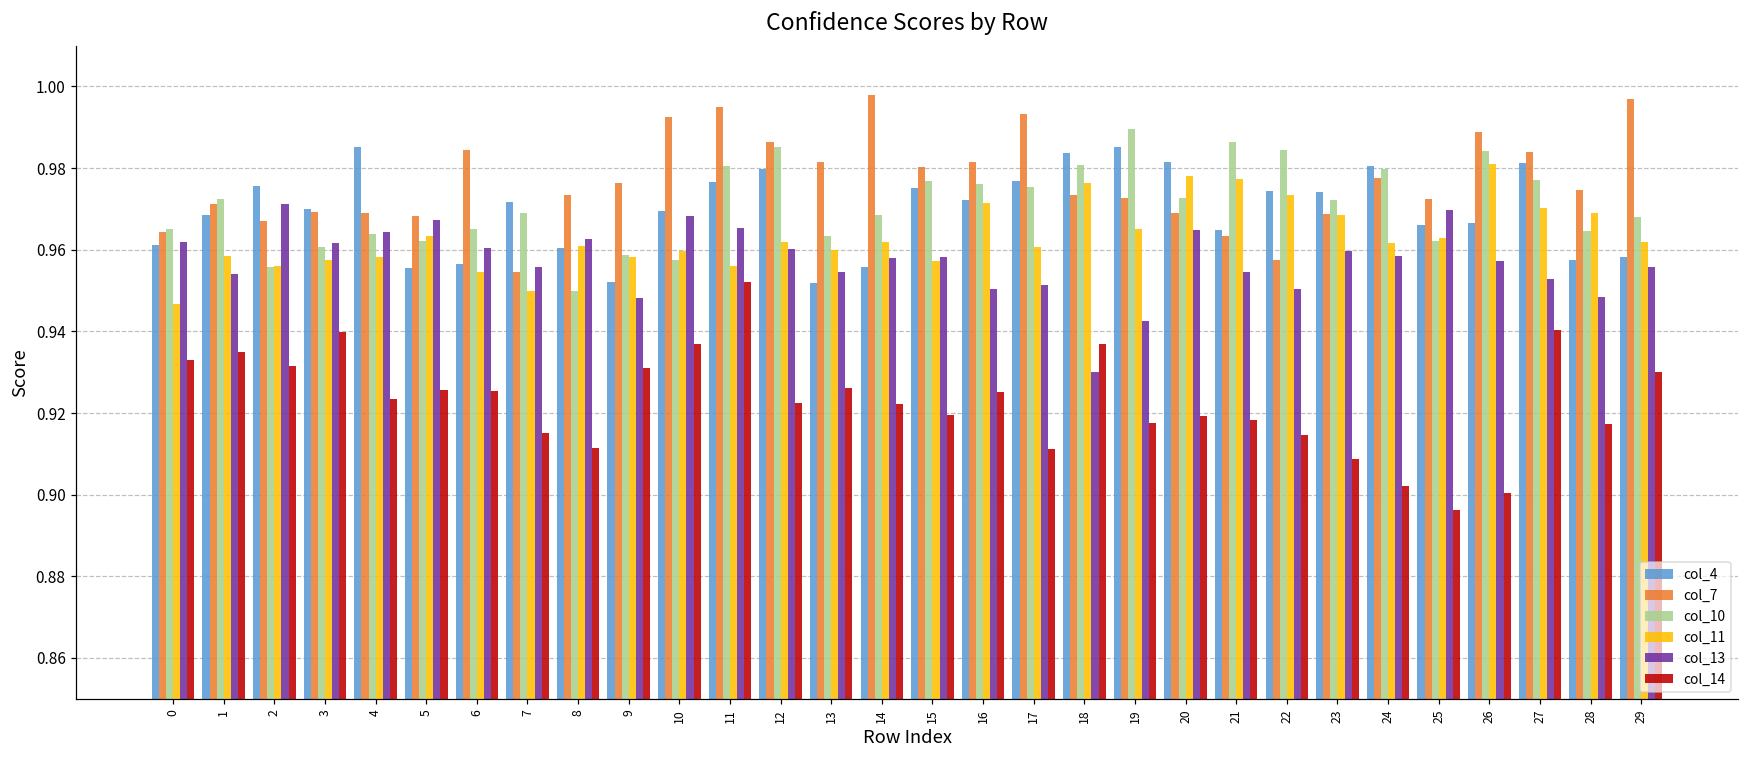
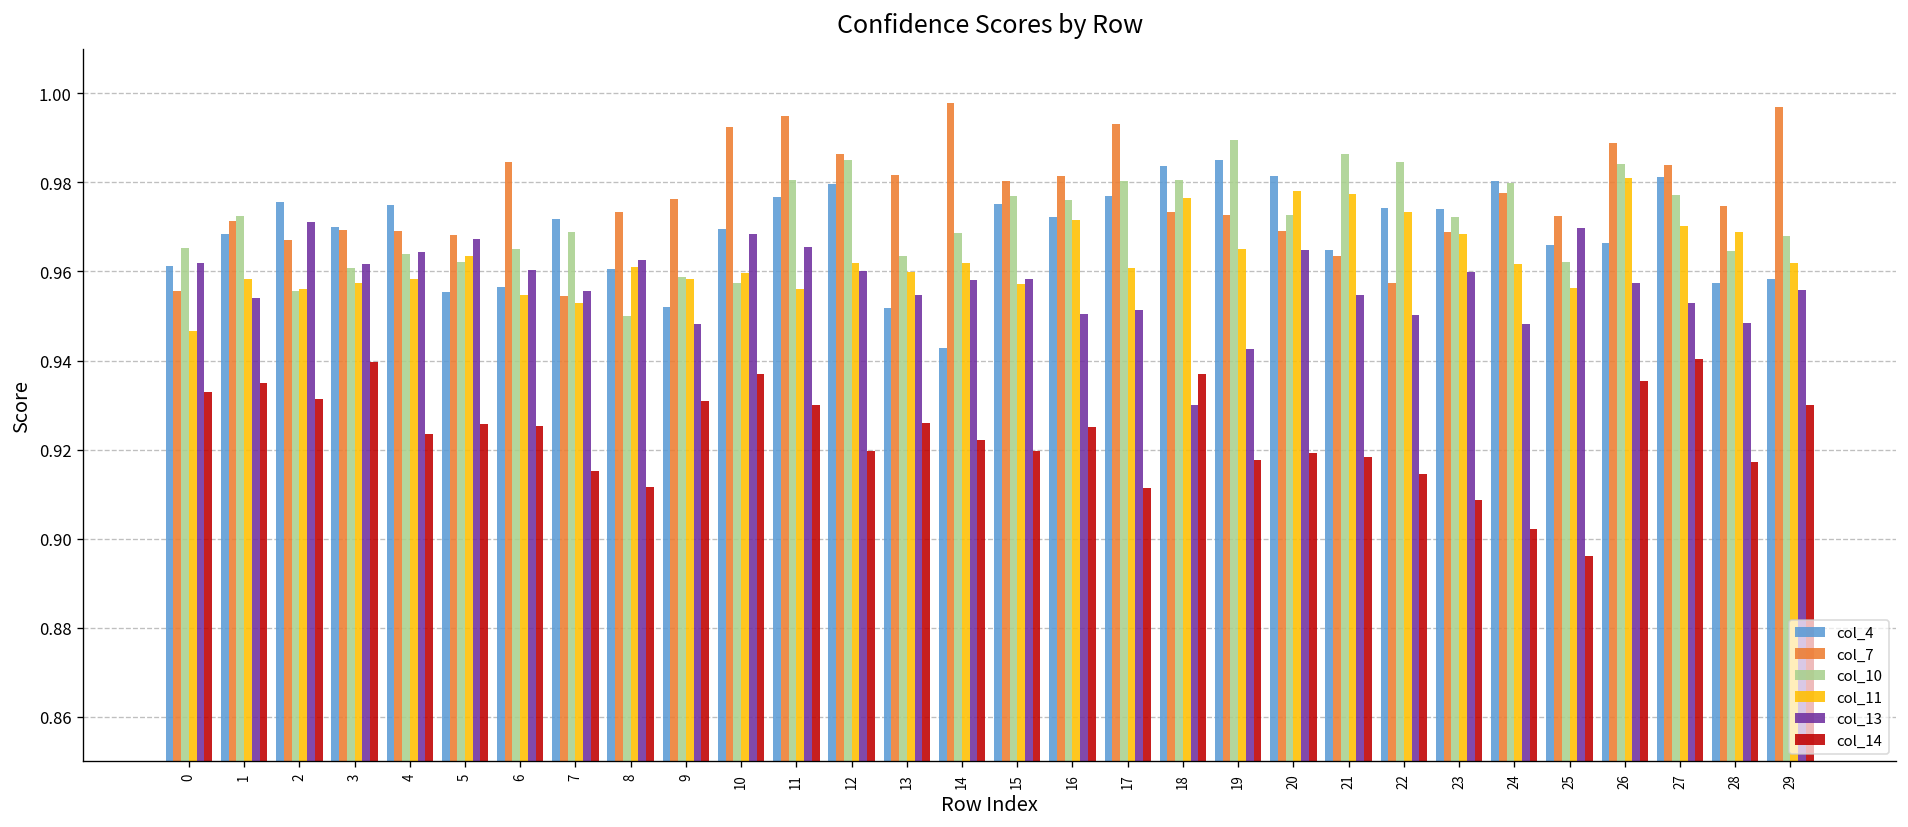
  {
    "col_4": {
      "0": 0.961,
      "1": 0.968,
      "2": 0.976,
      "3": 0.970,
-     "4": 0.985,
+     "4": 0.975,
      "5": 0.955,
      "6": 0.957,
      "7": 0.972,
      "8": 0.961,
      "9": 0.952,
      "10": 0.970,
      "11": 0.977,
      "12": 0.980,
      "13": 0.952,
-     "14": 0.956,
+     "14": 0.943,
      "15": 0.975,
      "16": 0.972,
      "17": 0.977,
      "18": 0.984,
      "19": 0.985,
      "20": 0.982,
      "21": 0.965,
      "22": 0.974,
      "23": 0.974,
      "24": 0.980,
      "25": 0.966,
      "26": 0.966,
      "27": 0.981,
      "28": 0.957,
      "29": 0.958
    },
    "col_7": {
-     "0": 0.964,
+     "0": 0.956,
      "1": 0.971,
      "2": 0.967,
      "3": 0.969,
      "4": 0.969,
      "5": 0.968,
      "6": 0.985,
      "7": 0.955,
      "8": 0.973,
      "9": 0.976,
      "10": 0.992,
      "11": 0.995,
      "12": 0.986,
      "13": 0.982,
      "14": 0.998,
      "15": 0.980,
      "16": 0.982,
      "17": 0.993,
      "18": 0.973,
      "19": 0.973,
      "20": 0.969,
      "21": 0.963,
      "22": 0.957,
      "23": 0.969,
      "24": 0.978,
      "25": 0.972,
      "26": 0.989,
      "27": 0.984,
      "28": 0.975,
      "29": 0.997
    },
    "col_10": {
      "0": 0.965,
      "1": 0.972,
      "2": 0.956,
      "3": 0.961,
      "4": 0.964,
      "5": 0.962,
      "6": 0.965,
      "7": 0.969,
      "8": 0.950,
      "9": 0.959,
      "10": 0.957,
      "11": 0.981,
      "12": 0.985,
      "13": 0.963,
      "14": 0.969,
      "15": 0.977,
      "16": 0.976,
-     "17": 0.975,
+     "17": 0.980,
      "18": 0.981,
      "19": 0.990,
      "20": 0.973,
      "21": 0.986,
      "22": 0.985,
      "23": 0.972,
      "24": 0.980,
      "25": 0.962,
      "26": 0.984,
      "27": 0.977,
      "28": 0.964,
      "29": 0.968
    },
    "col_11": {
      "0": 0.947,
      "1": 0.958,
      "2": 0.956,
      "3": 0.958,
      "4": 0.958,
      "5": 0.963,
      "6": 0.955,
-     "7": 0.950,
+     "7": 0.953,
      "8": 0.961,
      "9": 0.958,
      "10": 0.960,
      "11": 0.956,
      "12": 0.962,
      "13": 0.960,
      "14": 0.962,
      "15": 0.957,
      "16": 0.971,
      "17": 0.961,
      "18": 0.976,
      "19": 0.965,
      "20": 0.978,
      "21": 0.977,
      "22": 0.973,
      "23": 0.968,
      "24": 0.962,
-     "25": 0.963,
+     "25": 0.956,
      "26": 0.981,
      "27": 0.970,
      "28": 0.969,
      "29": 0.962
    },
    "col_13": {
      "0": 0.962,
      "1": 0.954,
      "2": 0.971,
      "3": 0.962,
      "4": 0.964,
      "5": 0.967,
      "6": 0.960,
      "7": 0.956,
      "8": 0.963,
      "9": 0.948,
      "10": 0.968,
      "11": 0.965,
      "12": 0.960,
      "13": 0.955,
      "14": 0.958,
      "15": 0.958,
      "16": 0.950,
      "17": 0.951,
      "18": 0.930,
      "19": 0.943,
      "20": 0.965,
      "21": 0.955,
      "22": 0.950,
      "23": 0.960,
-     "24": 0.959,
+     "24": 0.948,
      "25": 0.970,
      "26": 0.957,
      "27": 0.953,
      "28": 0.948,
      "29": 0.956
    },
    "col_14": {
      "0": 0.933,
      "1": 0.935,
      "2": 0.931,
      "3": 0.940,
      "4": 0.923,
      "5": 0.926,
      "6": 0.925,
      "7": 0.915,
      "8": 0.912,
      "9": 0.931,
      "10": 0.937,
-     "11": 0.952,
-     "12": 0.923,
+     "11": 0.930,
+     "12": 0.920,
      "13": 0.926,
      "14": 0.922,
      "15": 0.920,
      "16": 0.925,
      "17": 0.911,
      "18": 0.937,
      "19": 0.918,
      "20": 0.919,
      "21": 0.918,
      "22": 0.915,
      "23": 0.909,
      "24": 0.902,
      "25": 0.896,
-     "26": 0.901,
+     "26": 0.935,
      "27": 0.940,
      "28": 0.917,
      "29": 0.930
    }
  }
